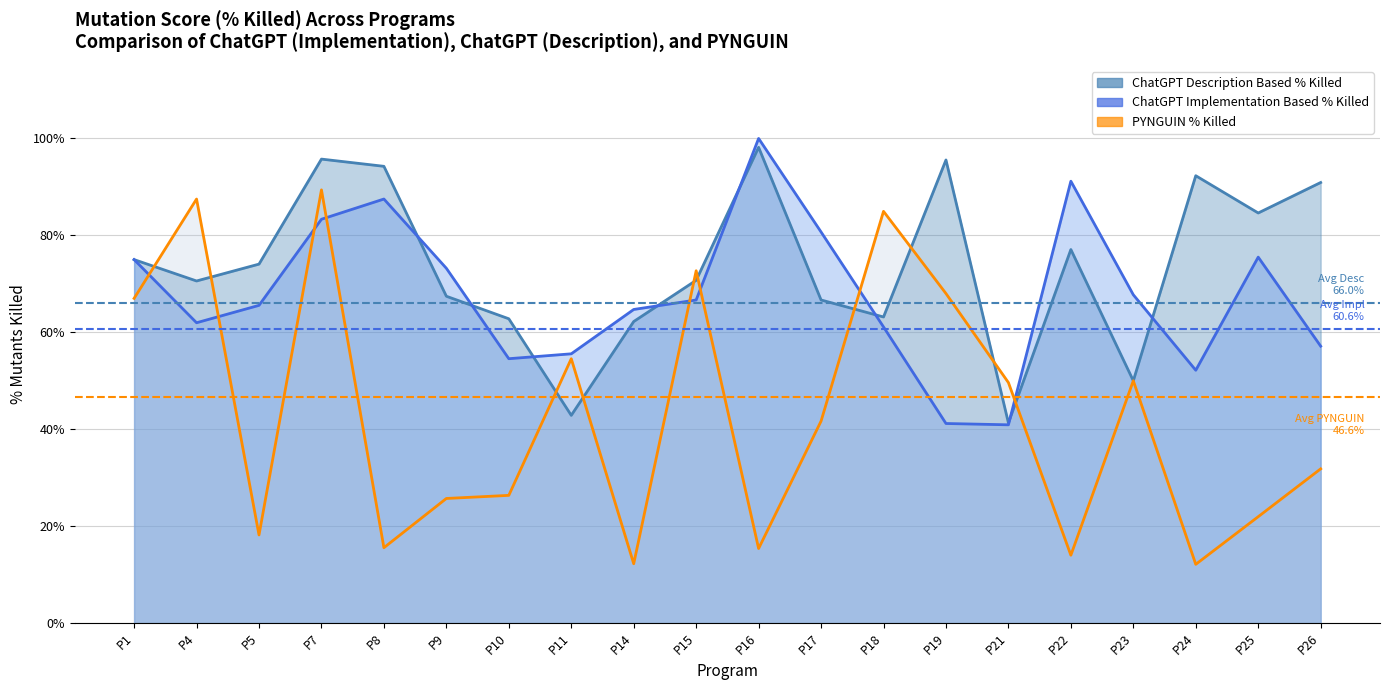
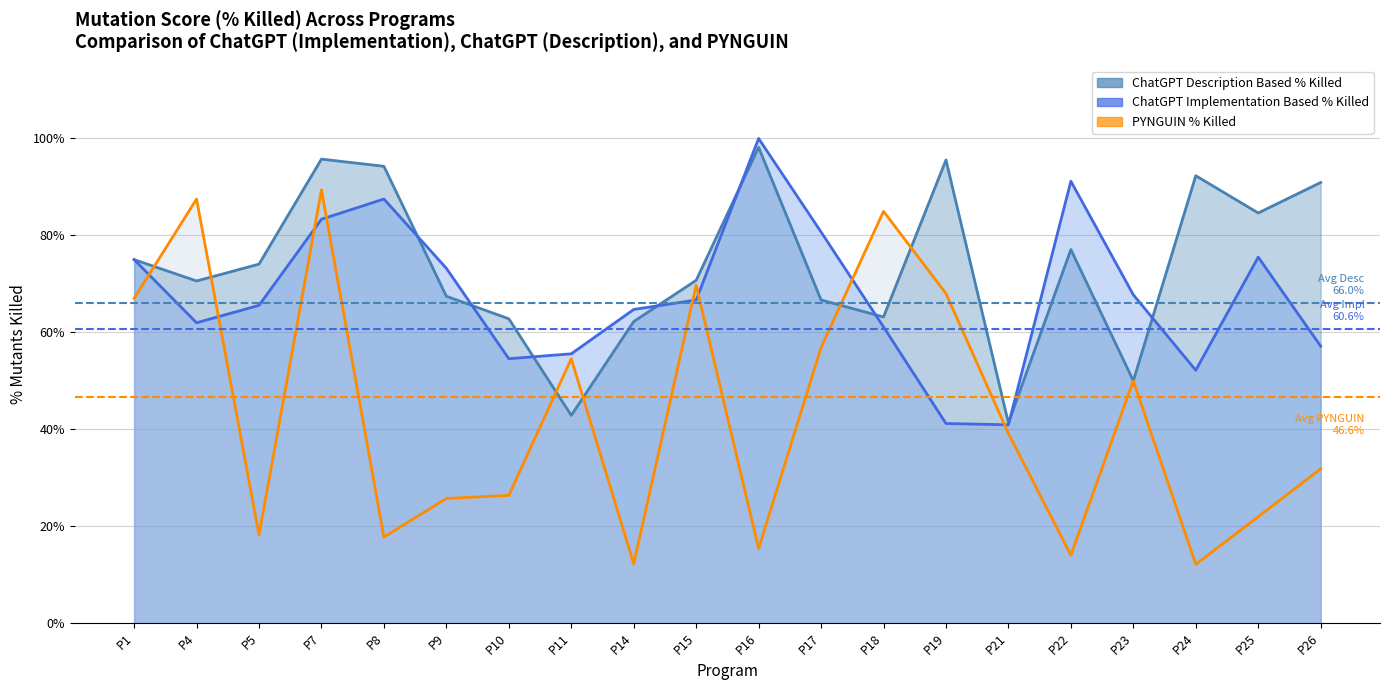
  {
    "PYNGUIN % Killed": {
      "P1": "67%",
      "P4": "88%",
      "P5": "18%",
      "P7": "89%",
-     "P8": "16%",
+     "P8": "18%",
      "P9": "26%",
      "P10": "26%",
      "P11": "55%",
      "P14": "12%",
-     "P15": "73%",
+     "P15": "70%",
      "P16": "15%",
-     "P17": "42%",
+     "P17": "57%",
      "P18": "85%",
      "P19": "68%",
-     "P21": "50%",
+     "P21": "39%",
      "P22": "14%",
      "P24": "12%",
      "P25": "22%",
      "P26": "32%"
    }
  }
